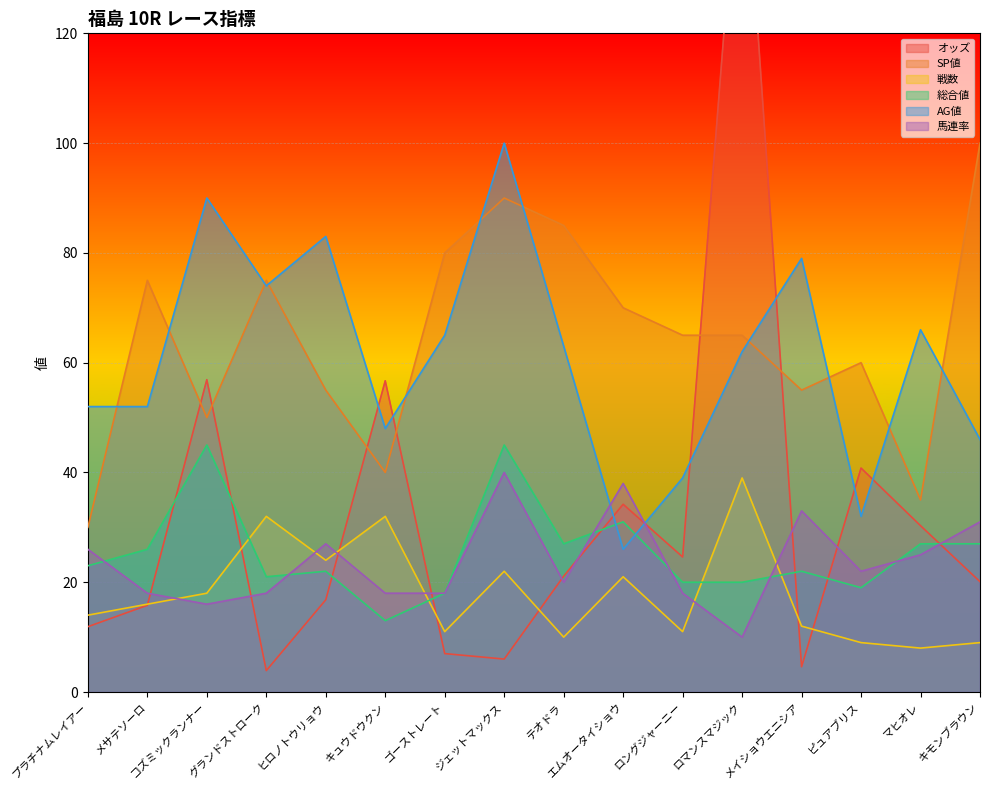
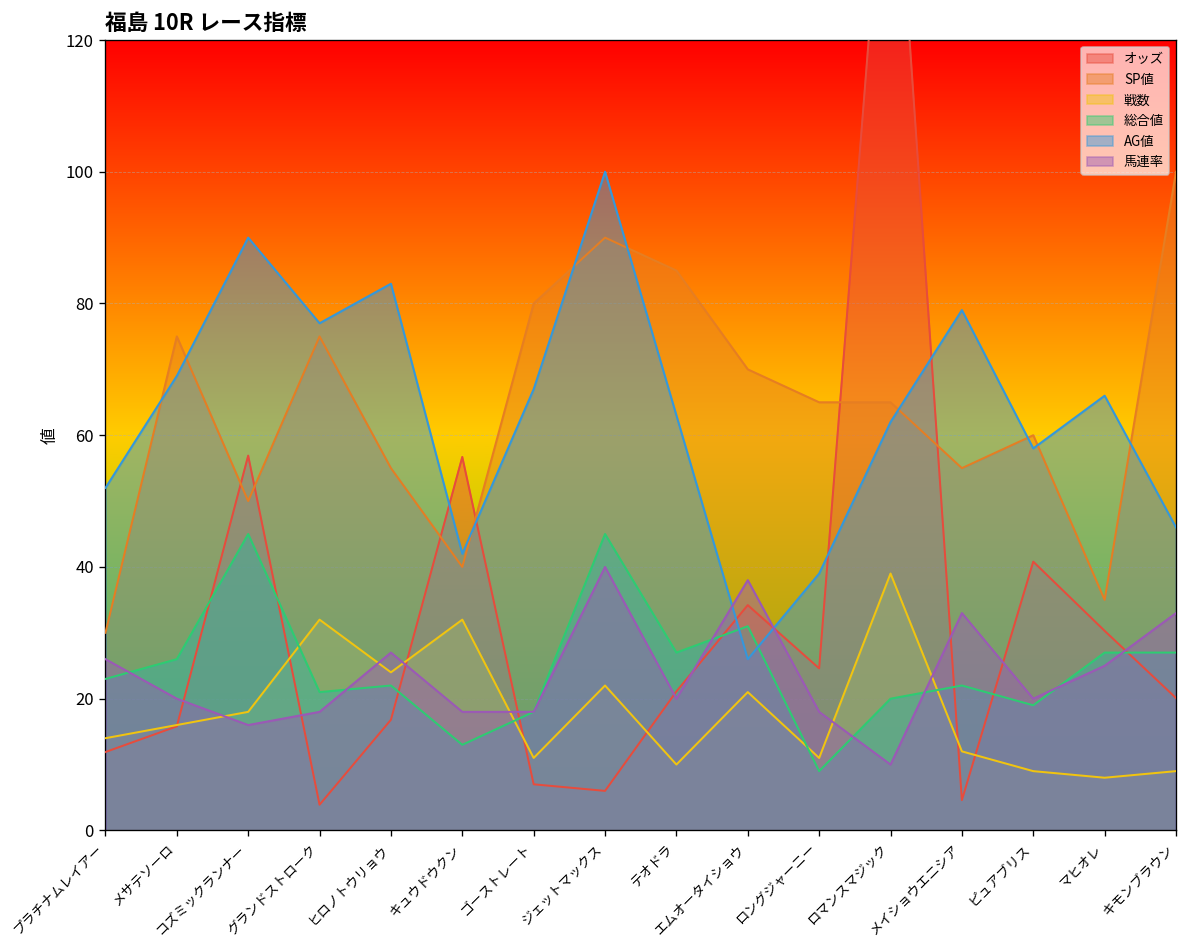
  {
    "総合値": {
      "プラチナムレイアー": 23,
      "メサテソーロ": 26,
      "コズミックランナー": 45,
      "グランドストローク": 21,
      "ヒロノトウリョウ": 22,
      "キュウドウクン": 13,
      "ジェットマックス": 45,
      "テオドラ": 27,
      "エムオータイショウ": 31,
-     "ロングジャーニー": 20,
+     "ロングジャーニー": 9,
      "ロマンスマジック": 20,
      "メイショウエニシア": 22,
      "ピュアブリス": 19,
      "マヒオレ": 27,
      "キモンブラウン": 27
    },
    "AG値": {
      "プラチナムレイアー": 52,
-     "メサテソーロ": 52,
+     "メサテソーロ": 69,
      "コズミックランナー": 90,
-     "グランドストローク": 74,
+     "グランドストローク": 77,
      "ヒロノトウリョウ": 83,
-     "キュウドウクン": 48,
-     "ゴーストレート": 65,
+     "キュウドウクン": 42,
+     "ゴーストレート": 67,
      "ジェットマックス": 100,
      "テオドラ": 63,
      "エムオータイショウ": 26,
      "ロングジャーニー": 39,
      "ロマンスマジック": 62,
      "メイショウエニシア": 79,
-     "ピュアブリス": 32,
+     "ピュアブリス": 58,
      "マヒオレ": 66,
      "キモンブラウン": 46
    },
    "馬連率": {
      "プラチナムレイアー": 26,
-     "メサテソーロ": 18,
+     "メサテソーロ": 20,
      "コズミックランナー": 16,
      "グランドストローク": 18,
      "ヒロノトウリョウ": 27,
      "キュウドウクン": 18,
      "ジェットマックス": 40,
      "テオドラ": 20,
      "エムオータイショウ": 38,
      "ロングジャーニー": 18,
      "ロマンスマジック": 10,
      "メイショウエニシア": 33,
-     "ピュアブリス": 22,
+     "ピュアブリス": 20,
      "マヒオレ": 25,
-     "キモンブラウン": 31
+     "キモンブラウン": 33
    }
  }
